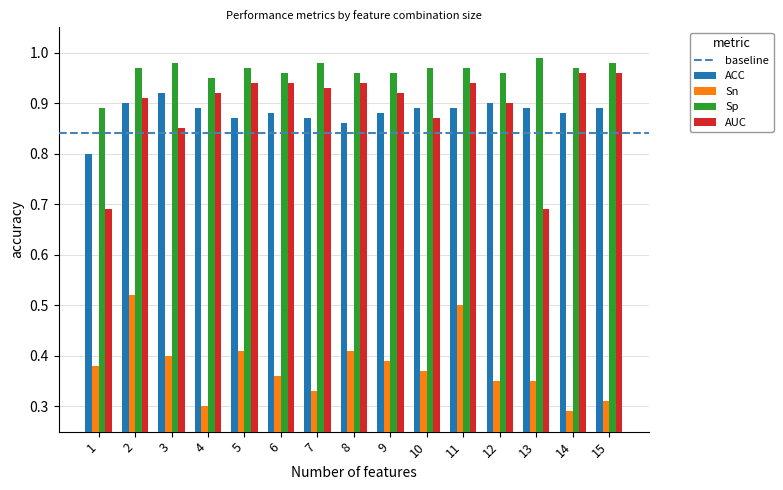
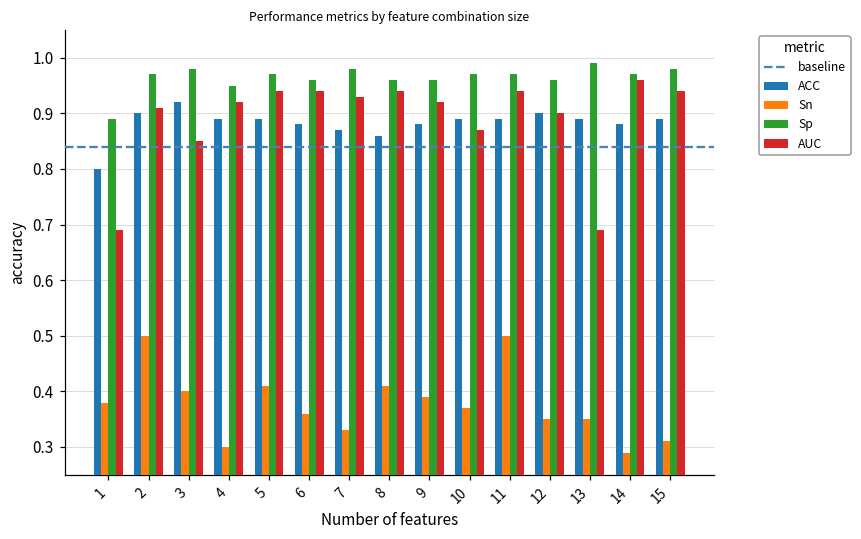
  {
    "ACC": {
      "1": 0.80,
      "2": 0.90,
      "3": 0.92,
      "4": 0.89,
-     "5": 0.87,
+     "5": 0.89,
      "6": 0.88,
      "7": 0.87,
      "8": 0.86,
      "9": 0.88,
      "10": 0.89,
      "11": 0.89,
      "12": 0.90,
      "13": 0.89,
      "14": 0.88,
      "15": 0.89
    },
    "Sn": {
      "1": 0.38,
-     "2": 0.52,
+     "2": 0.50,
      "3": 0.40,
      "4": 0.30,
      "5": 0.41,
      "6": 0.36,
      "7": 0.33,
      "8": 0.41,
      "9": 0.39,
      "10": 0.37,
      "11": 0.50,
      "12": 0.35,
      "13": 0.35,
      "14": 0.29,
      "15": 0.31
    },
    "Sp": {
      "1": 0.89,
      "2": 0.97,
      "3": 0.98,
      "4": 0.95,
      "5": 0.97,
      "6": 0.96,
      "7": 0.98,
      "8": 0.96,
      "9": 0.96,
      "10": 0.97,
      "11": 0.97,
      "12": 0.96,
      "13": 0.99,
      "14": 0.97,
      "15": 0.98
    },
    "AUC": {
      "1": 0.69,
      "2": 0.91,
      "3": 0.85,
      "4": 0.92,
      "5": 0.94,
      "6": 0.94,
      "7": 0.93,
      "8": 0.94,
      "9": 0.92,
      "10": 0.87,
      "11": 0.94,
      "12": 0.90,
      "13": 0.69,
      "14": 0.96,
-     "15": 0.96
+     "15": 0.94
    }
  }
